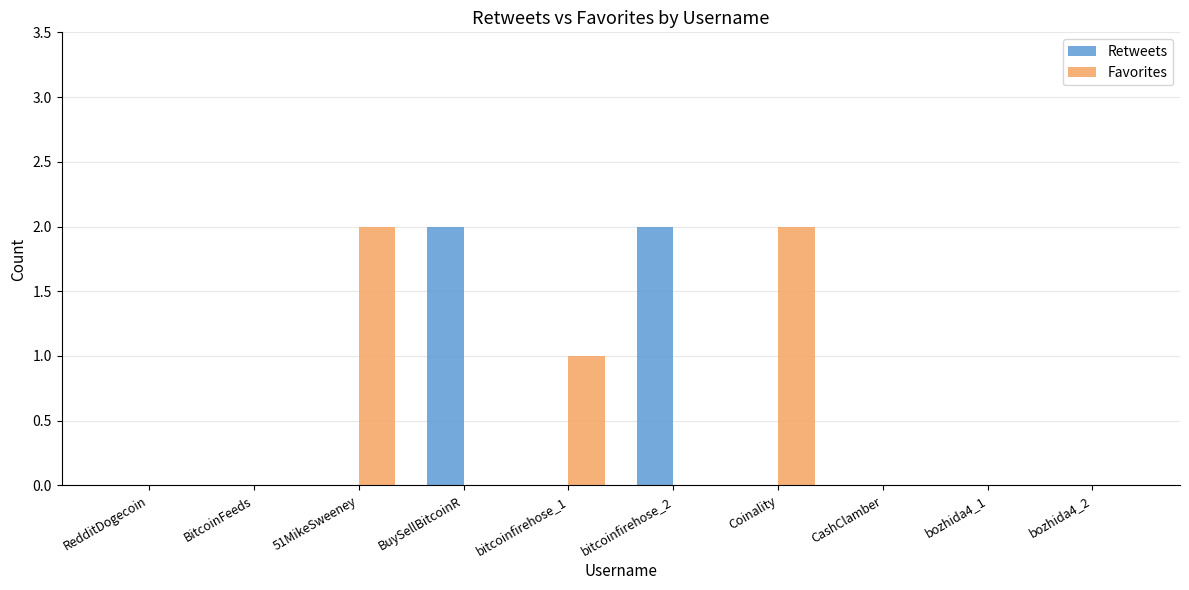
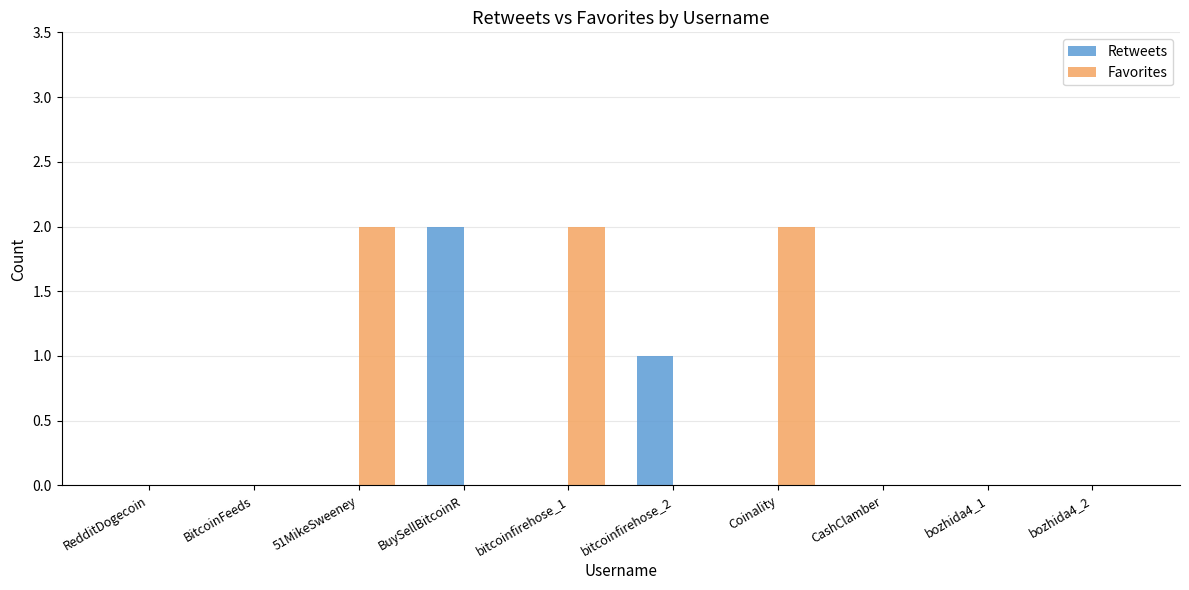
  {
    "Retweets": {
      "RedditDogecoin": 0,
      "BitcoinFeeds": 0,
      "51MikeSweeney": 0,
      "BuySellBitcoinR": 2,
      "bitcoinfirehose_1": 0,
-     "bitcoinfirehose_2": 2,
+     "bitcoinfirehose_2": 1,
      "Coinality": 0,
      "CashClamber": 0,
      "bozhida4_1": 0,
      "bozhida4_2": 0
    },
    "Favorites": {
      "RedditDogecoin": 0,
      "BitcoinFeeds": 0,
      "51MikeSweeney": 2,
      "BuySellBitcoinR": 0,
-     "bitcoinfirehose_1": 1,
+     "bitcoinfirehose_1": 2,
      "bitcoinfirehose_2": 0,
      "Coinality": 2,
      "CashClamber": 0,
      "bozhida4_1": 0,
      "bozhida4_2": 0
    }
  }
